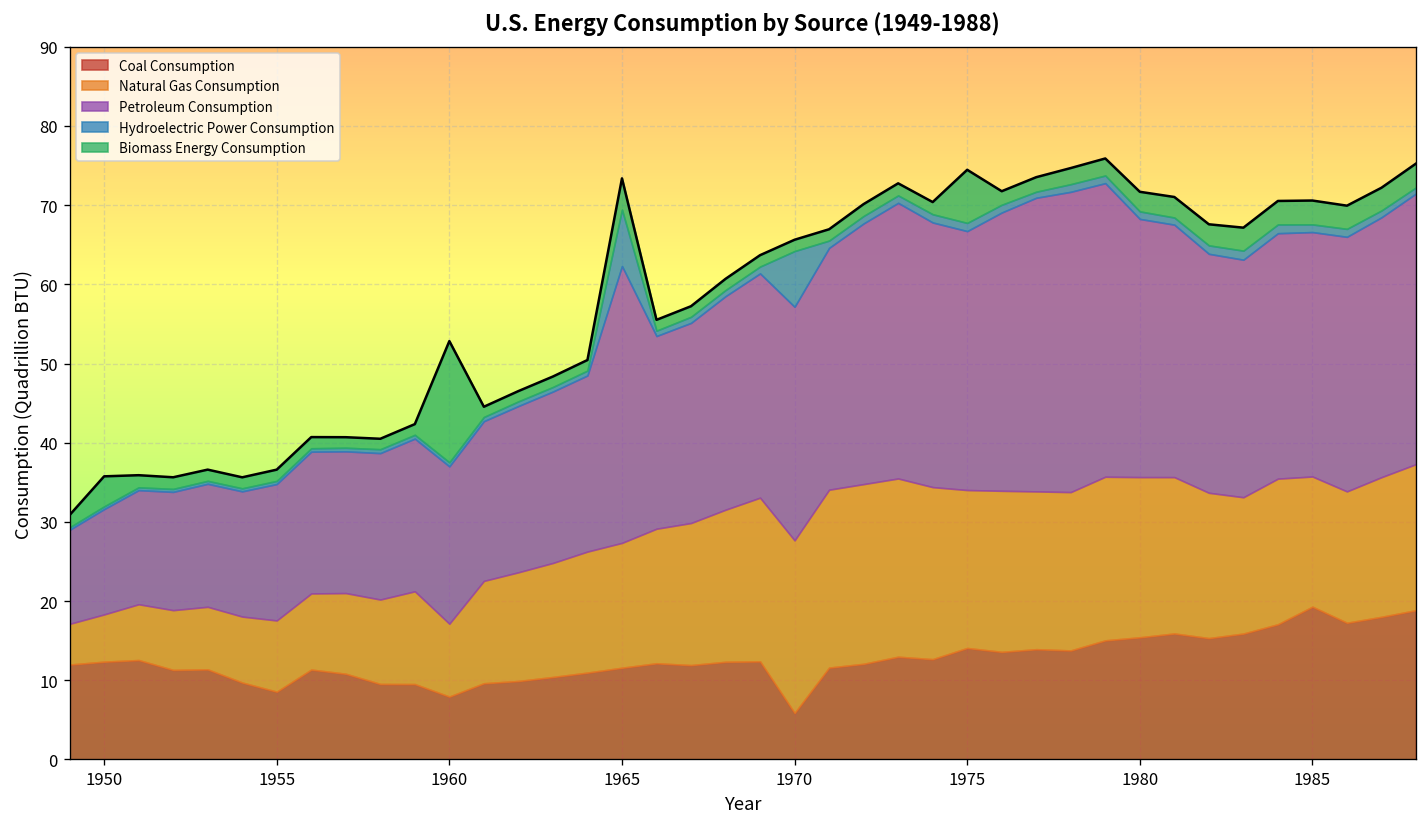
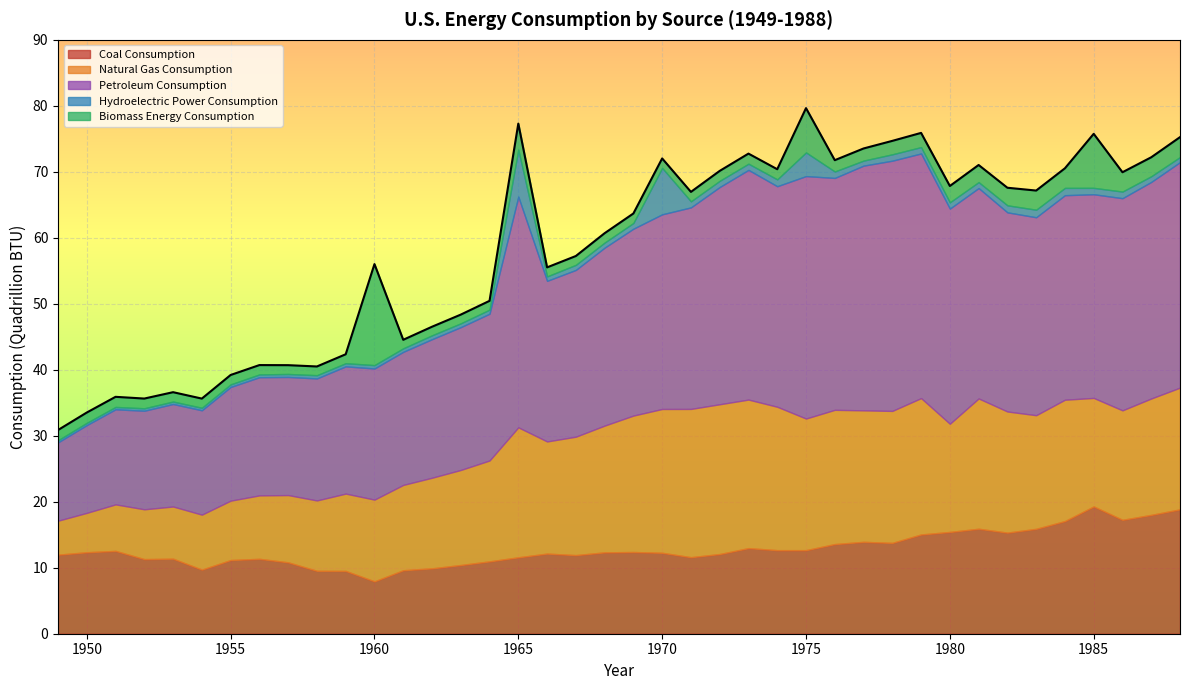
  {
    "Coal Consumption": {
      "1950": 12,
-     "1955": 9,
+     "1955": 11,
      "1960": 8,
      "1965": 12,
-     "1970": 6,
-     "1975": 14,
+     "1970": 12,
+     "1975": 13,
      "1980": 15,
      "1985": 19
    },
    "Natural Gas Consumption": {
      "1950": 6,
      "1955": 9,
-     "1960": 9,
-     "1965": 16,
+     "1960": 12,
+     "1965": 20,
      "1970": 22,
      "1975": 20,
-     "1980": 20,
+     "1980": 16,
      "1985": 16
    },
    "Petroleum Consumption": {
      "1955": 17,
      "1960": 20,
      "1965": 35,
      "1970": 29,
-     "1975": 33,
+     "1975": 37,
      "1980": 33,
      "1985": 31
    },
    "Hydroelectric Power Consumption": {
      "1955": 0,
      "1960": 1,
      "1965": 7,
      "1970": 7,
-     "1975": 1,
+     "1975": 4,
      "1980": 1,
      "1985": 1
    },
    "Biomass Energy Consumption": {
-     "1950": 4,
+     "1950": 2,
      "1955": 1,
      "1960": 15,
      "1965": 4,
      "1970": 1,
      "1975": 7,
      "1980": 2,
-     "1985": 3
+     "1985": 8
    }
  }
